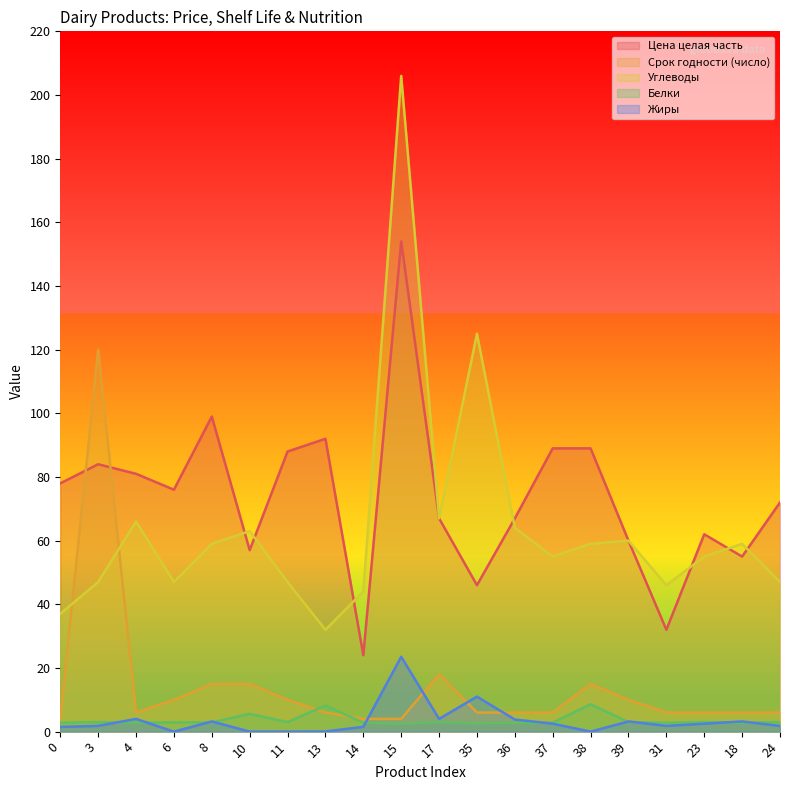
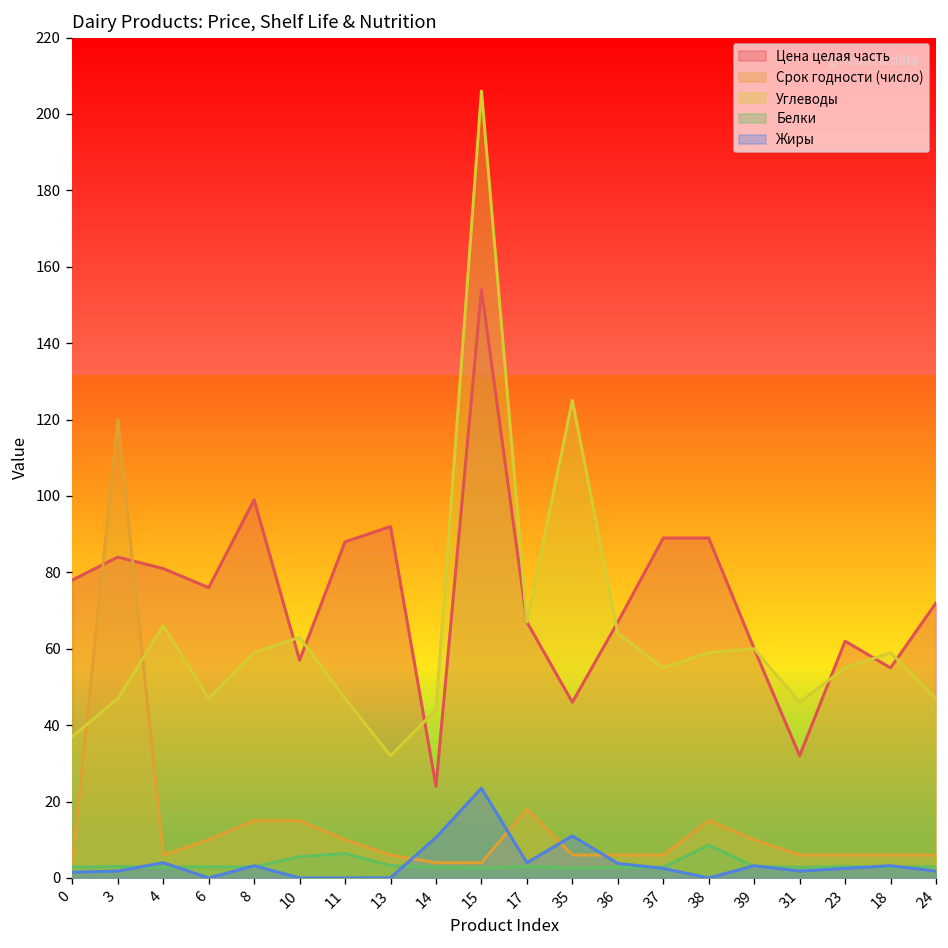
  {
    "Белки": {
      "0": 3,
      "3": 3,
      "4": 3,
      "6": 3,
      "10": 6,
-     "11": 3,
-     "13": 8,
+     "11": 6,
+     "13": 3,
      "14": 3,
      "15": 3,
      "17": 3,
      "35": 3,
      "36": 3,
      "38": 9,
      "31": 3,
      "24": 3
    },
    "Жиры": {
      "0": 2,
      "3": 2,
      "4": 4,
      "6": 0,
      "10": 0,
      "11": 0,
      "13": 0,
-     "14": 2,
+     "14": 11,
      "15": 24,
      "17": 4,
      "35": 11,
      "36": 4,
      "38": 0,
      "31": 2,
      "24": 2
    }
  }
